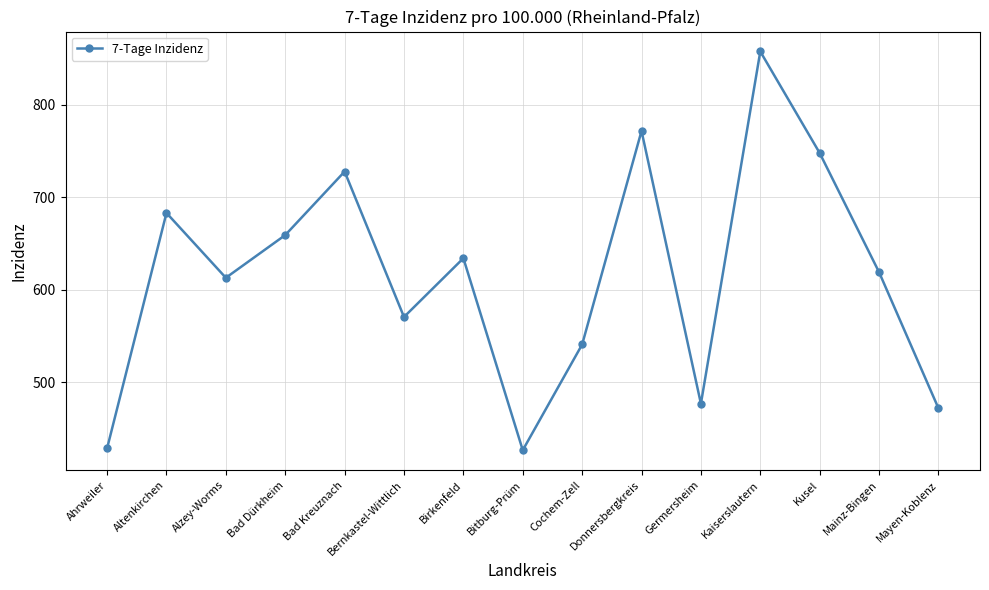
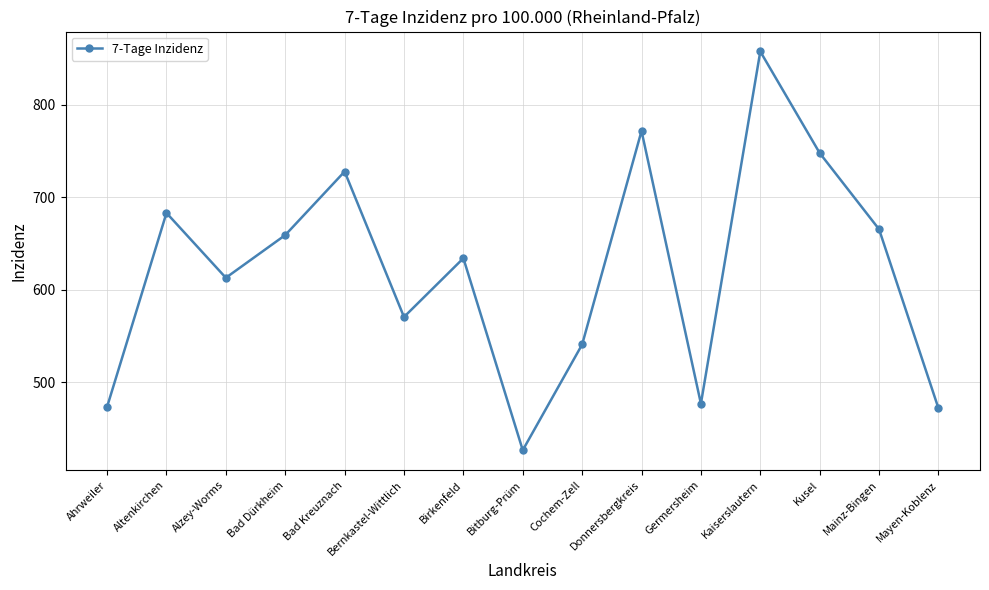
  {
-   "Ahrweiler": 430,
+   "Ahrweiler": 470,
    "Altenkirchen": 680,
    "Alzey-Worms": 610,
    "Bad Dürkheim": 660,
    "Bad Kreuznach": 730,
    "Bernkastel-Wittlich": 570,
    "Birkenfeld": 630,
    "Bitburg-Prüm": 430,
    "Cochem-Zell": 540,
    "Donnersbergkreis": 770,
    "Germersheim": 480,
    "Kaiserslautern": 860,
    "Kusel": 750,
-   "Mainz-Bingen": 620,
+   "Mainz-Bingen": 670,
    "Mayen-Koblenz": 470
  }
